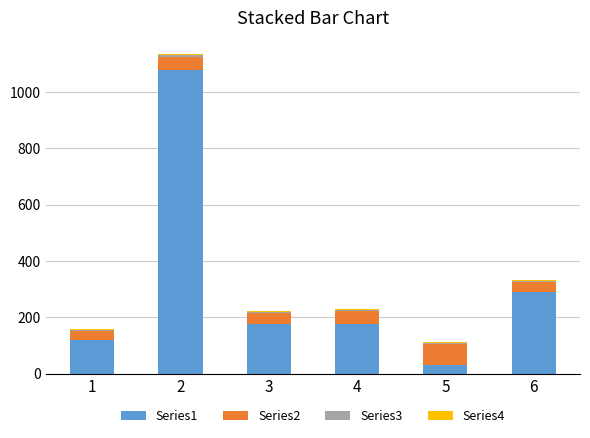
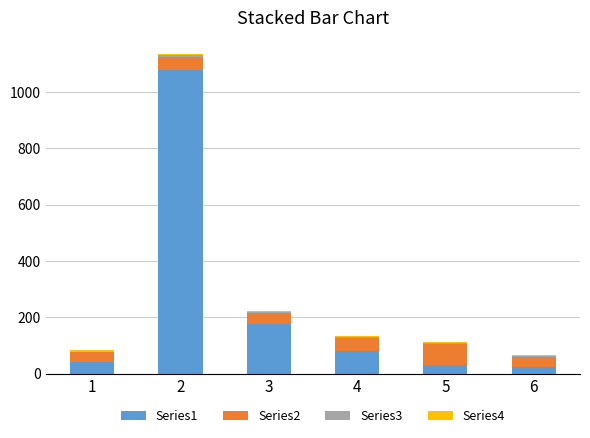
  {
    "Series1": {
-     "1": 120,
+     "1": 40,
      "2": 1080,
      "3": 180,
-     "4": 180,
+     "4": 80,
      "5": 30,
-     "6": 290
+     "6": 30
    },
    "Series2": {
      "1": 30,
      "2": 40,
      "3": 40,
      "4": 50,
      "5": 80,
      "6": 30
    },
    "Series3": {
      "2": 10
    }
  }
